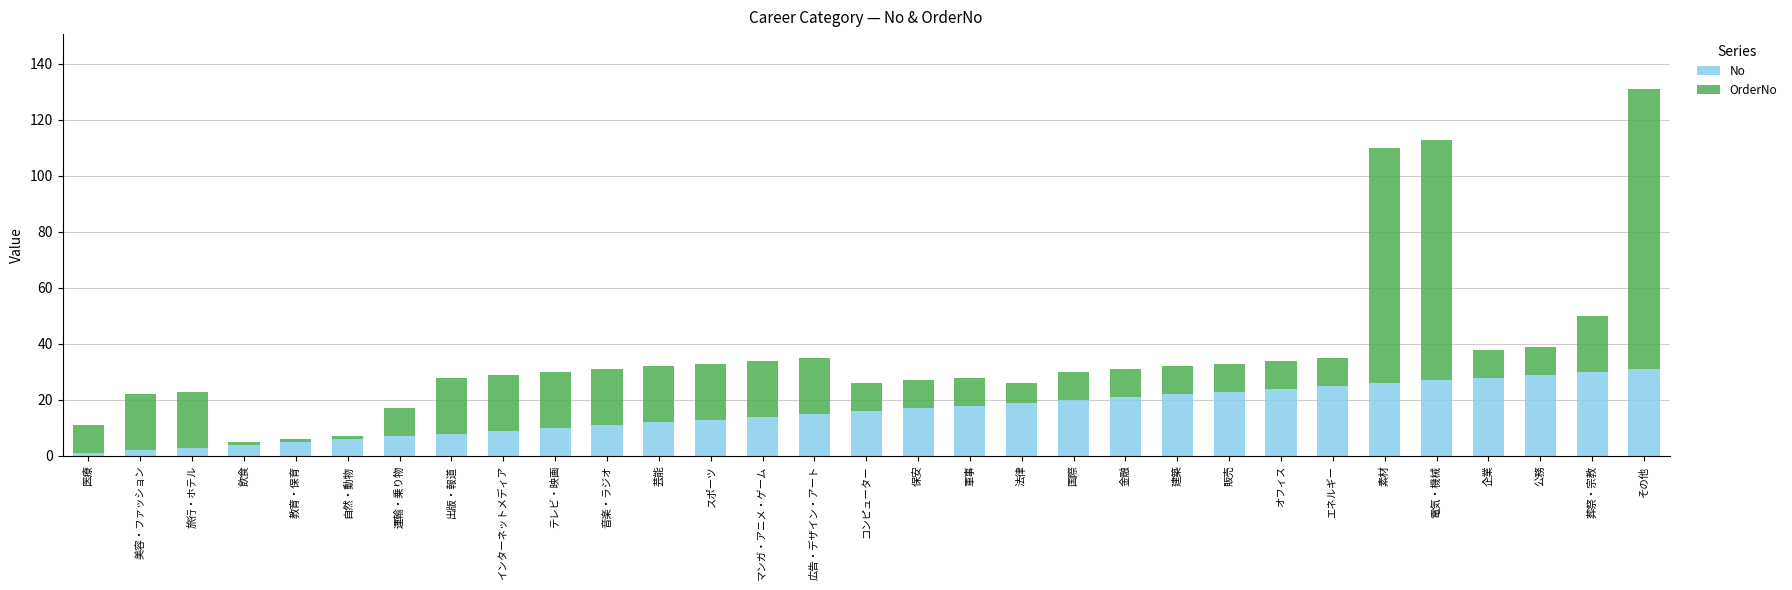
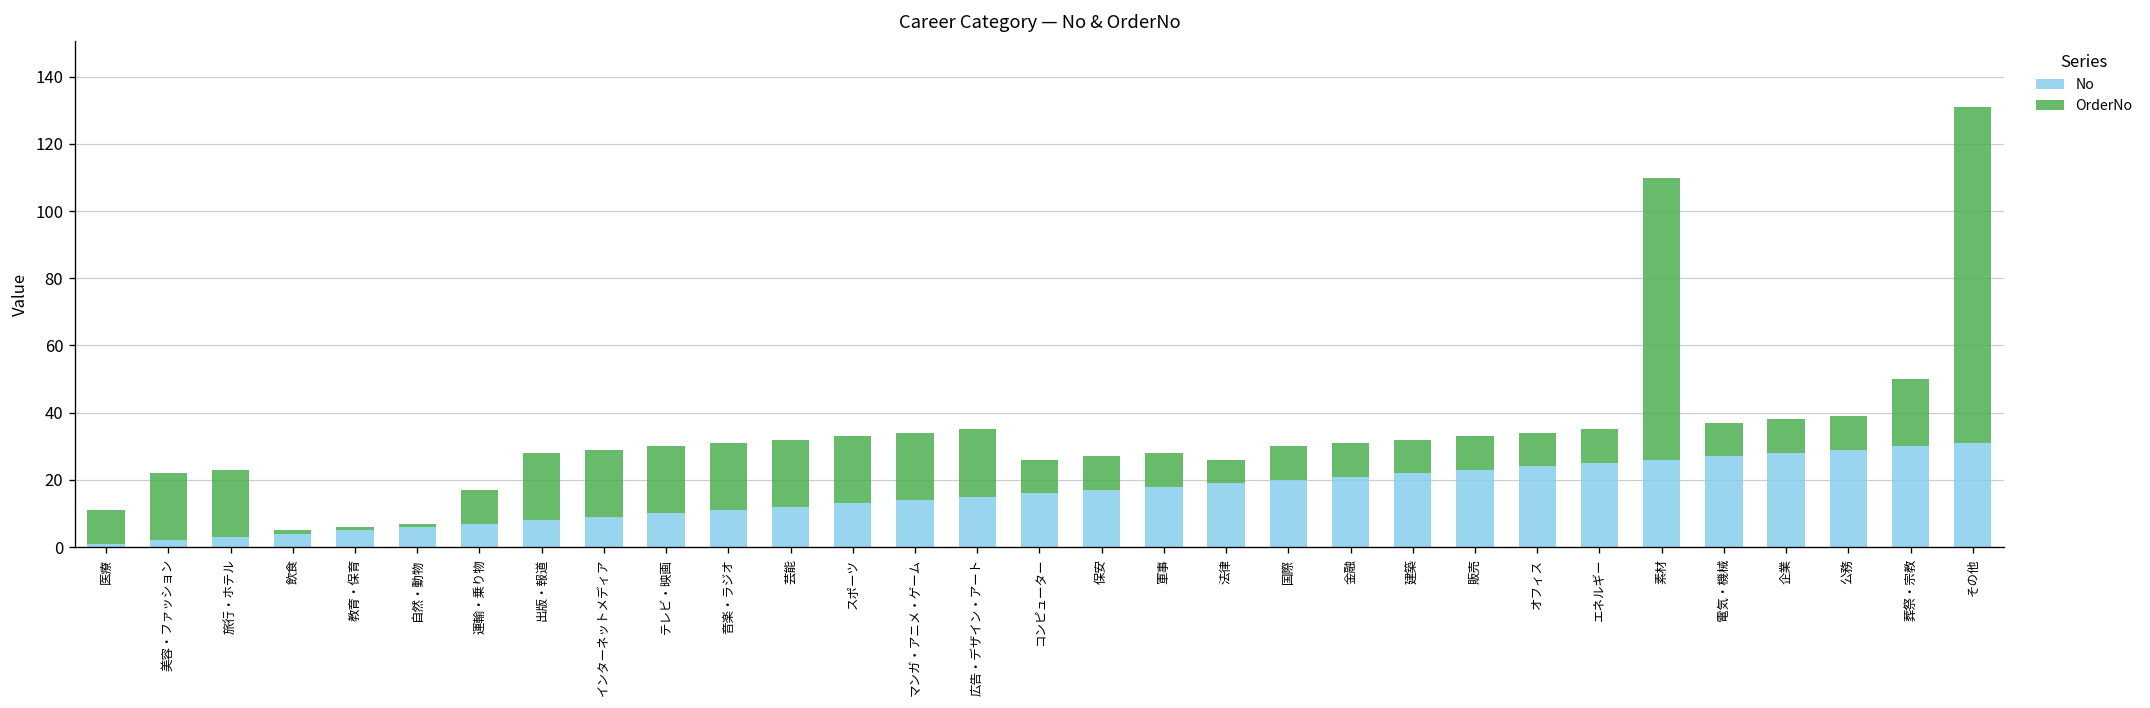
  {
    "No": {
      "医療": 1,
      "美容・ファッション": 2,
      "旅行・ホテル": 3,
      "飲食": 4,
      "教育・保育": 5,
      "自然・動物": 6,
      "運輸・乗り物": 7,
      "出版・報道": 8,
      "インターネットメディア": 9,
      "テレビ・映画": 10,
      "音楽・ラジオ": 11,
      "芸能": 12,
      "スポーツ": 13,
      "マンガ・アニメ・ゲーム": 14,
      "広告・デザイン・アート": 15,
      "コンピューター": 16,
      "保安": 17,
      "軍事": 18,
      "法律": 19,
      "国際": 20,
      "金融": 21,
      "建築": 22,
      "販売": 23,
      "オフィス": 24,
      "エネルギー": 25,
      "素材": 26,
      "電気・機械": 27,
      "企業": 28,
      "公務": 29,
      "葬祭・宗教": 30,
      "その他": 31
    },
    "OrderNo": {
      "医療": 10,
      "美容・ファッション": 20,
      "旅行・ホテル": 20,
      "飲食": 1,
      "教育・保育": 1,
      "自然・動物": 1,
      "運輸・乗り物": 10,
      "出版・報道": 20,
      "インターネットメディア": 20,
      "テレビ・映画": 20,
      "音楽・ラジオ": 20,
      "芸能": 20,
      "スポーツ": 20,
      "マンガ・アニメ・ゲーム": 20,
      "広告・デザイン・アート": 20,
      "コンピューター": 10,
      "保安": 10,
      "軍事": 10,
      "法律": 7,
      "国際": 10,
      "金融": 10,
      "建築": 10,
      "販売": 10,
      "オフィス": 10,
      "エネルギー": 10,
      "素材": 84,
-     "電気・機械": 86,
+     "電気・機械": 10,
      "企業": 10,
      "公務": 10,
      "葬祭・宗教": 20,
      "その他": 100
    }
  }
